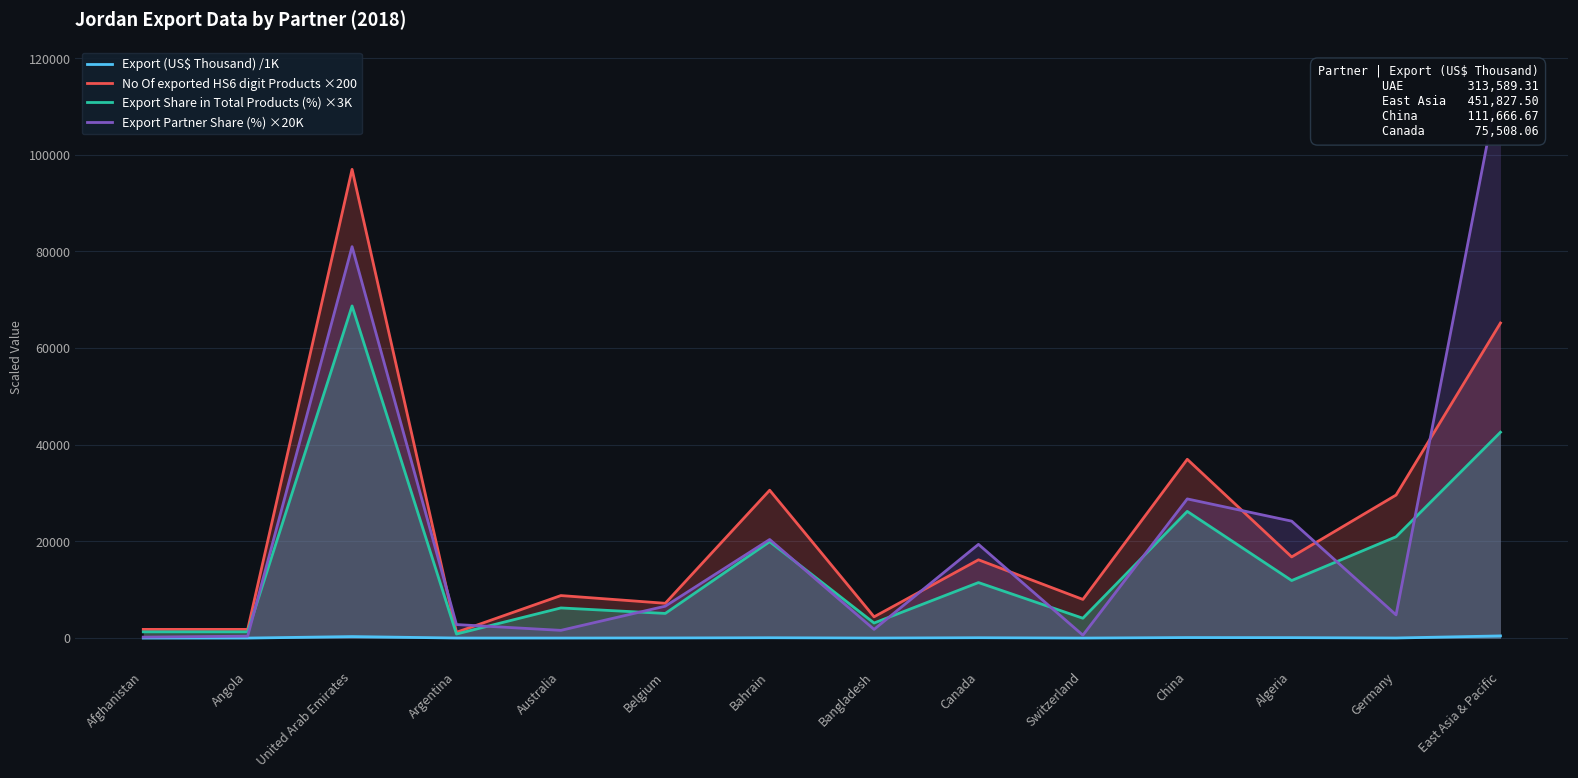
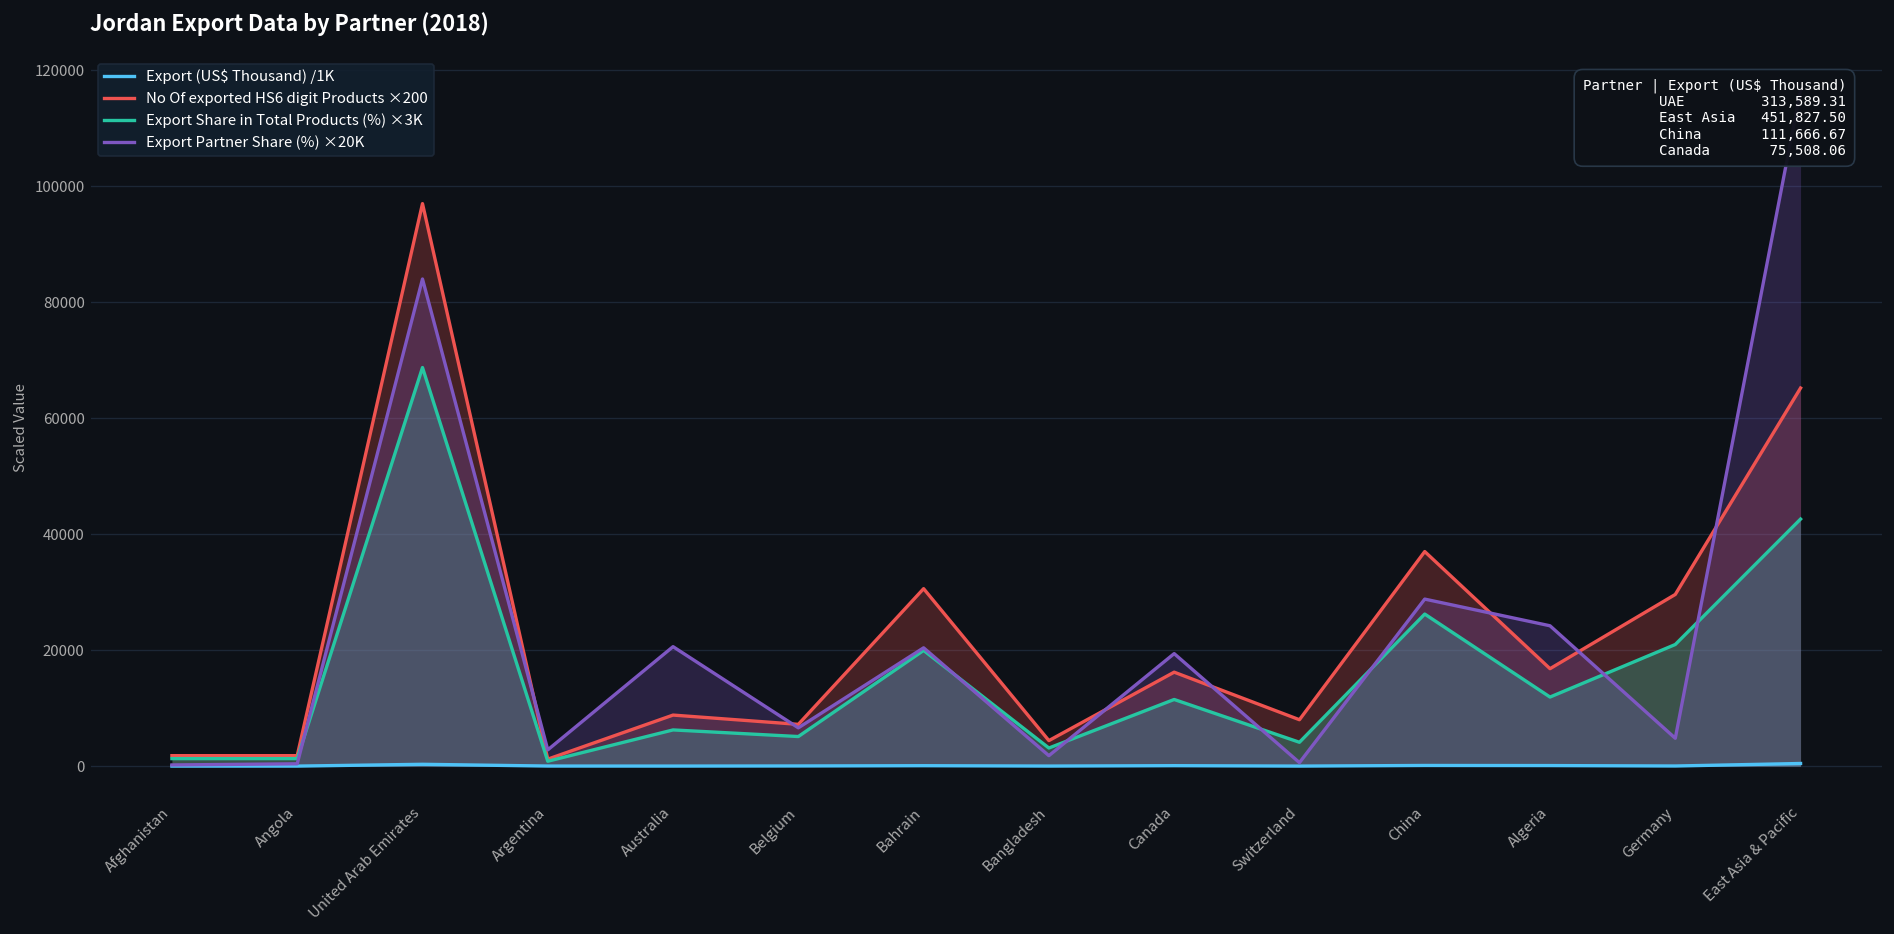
  {
    "Export (US$ Thousand) /1K": {
      "United Arab Emirates": 0,
      "Argentina": 0,
      "Australia": 0,
      "Belgium": 0,
      "Bahrain": 0,
      "Bangladesh": 0,
      "Canada": 0,
      "Switzerland": 0,
      "China": 0,
      "Algeria": 0,
      "Germany": 0,
      "East Asia & Pacific": 0
    },
    "No Of exported HS6 digit Products ×200": {
      "United Arab Emirates": 97000,
      "Australia": 9000,
      "Belgium": 7000,
      "Bahrain": 31000,
      "Bangladesh": 4000,
      "Canada": 16000,
      "Switzerland": 8000,
      "China": 37000,
      "Algeria": 17000,
      "Germany": 30000,
      "East Asia & Pacific": 65000
    },
    "Export Share in Total Products (%) ×3K": {
      "United Arab Emirates": 69000,
      "Australia": 6000,
      "Belgium": 5000,
      "Bangladesh": 3000,
      "Canada": 11000,
      "Switzerland": 4000,
      "China": 26000,
      "Algeria": 12000,
      "Germany": 21000,
      "East Asia & Pacific": 43000
    },
    "Export Partner Share (%) ×20K": {
-     "United Arab Emirates": 81000,
+     "United Arab Emirates": 84000,
      "Argentina": 3000,
-     "Australia": 2000,
+     "Australia": 21000,
      "Belgium": 7000,
      "Bangladesh": 2000,
      "Canada": 19000,
      "Switzerland": 1000,
      "China": 29000,
      "Algeria": 24000,
      "Germany": 5000
    }
  }
